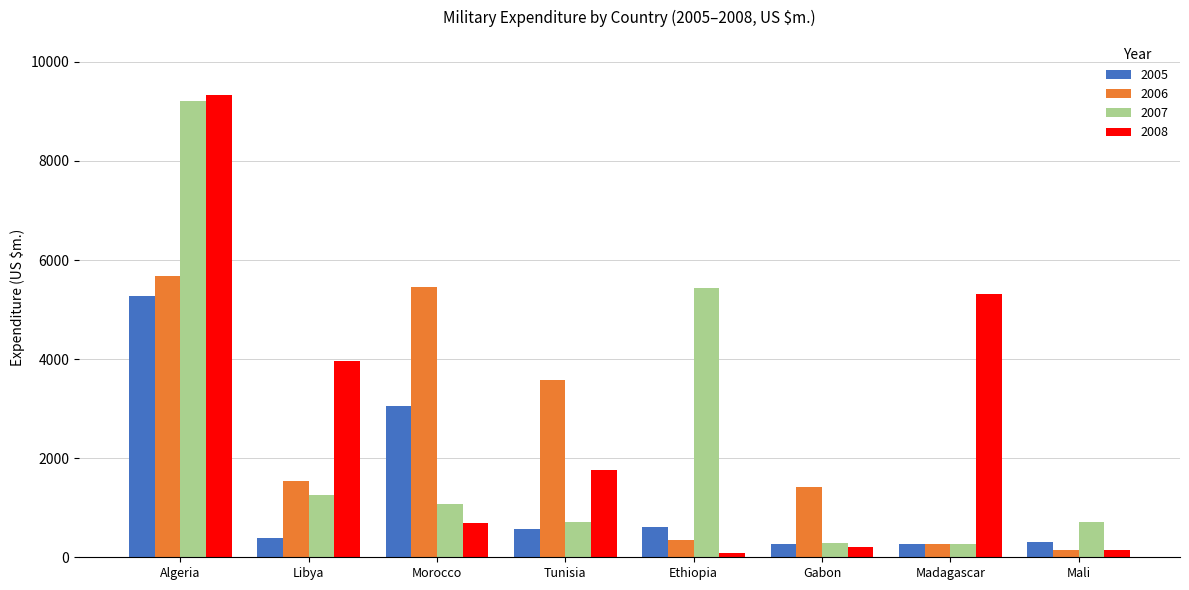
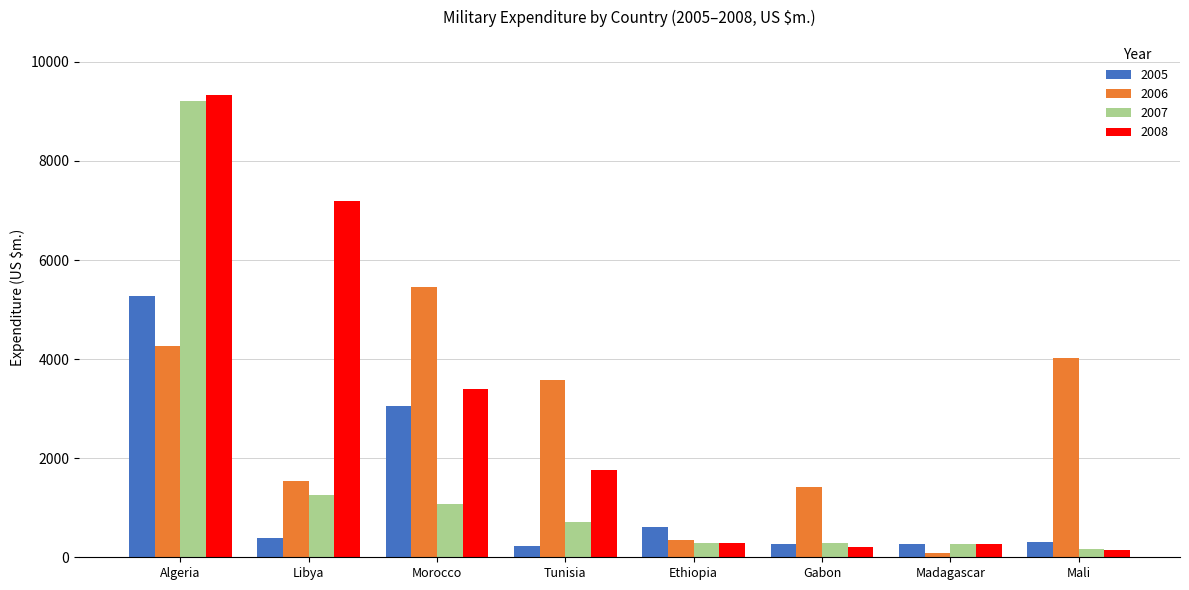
  {
    "2005": {
      "Algeria": 5300,
      "Libya": 400,
      "Morocco": 3100,
-     "Tunisia": 600,
+     "Tunisia": 200,
      "Ethiopia": 600,
      "Gabon": 300,
      "Madagascar": 300,
      "Mali": 300
    },
    "2006": {
-     "Algeria": 5700,
+     "Algeria": 4300,
      "Libya": 1500,
      "Morocco": 5500,
      "Tunisia": 3600,
      "Ethiopia": 300,
      "Gabon": 1400,
-     "Madagascar": 300,
-     "Mali": 100
+     "Madagascar": 100,
+     "Mali": 4000
    },
    "2007": {
      "Algeria": 9200,
      "Libya": 1300,
      "Morocco": 1100,
      "Tunisia": 700,
-     "Ethiopia": 5400,
+     "Ethiopia": 300,
      "Gabon": 300,
      "Madagascar": 300,
-     "Mali": 700
+     "Mali": 200
    },
    "2008": {
      "Algeria": 9300,
-     "Libya": 4000,
-     "Morocco": 700,
+     "Libya": 7200,
+     "Morocco": 3400,
      "Tunisia": 1800,
-     "Ethiopia": 100,
+     "Ethiopia": 300,
      "Gabon": 200,
-     "Madagascar": 5300,
+     "Madagascar": 300,
      "Mali": 100
    }
  }
